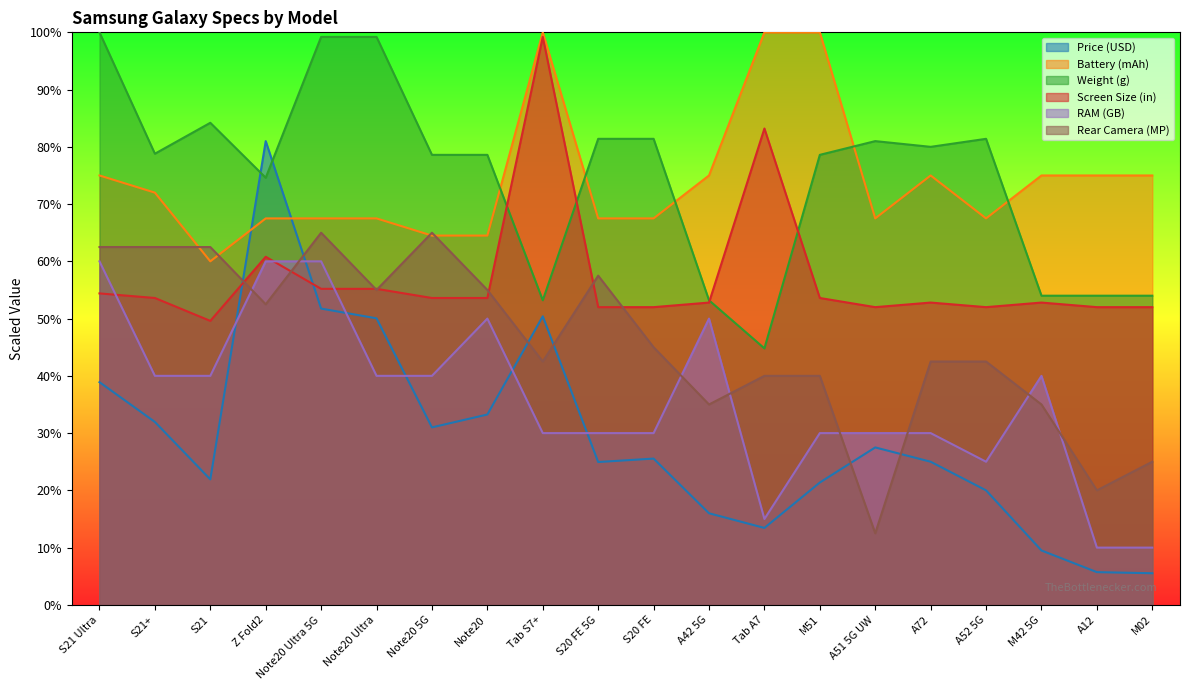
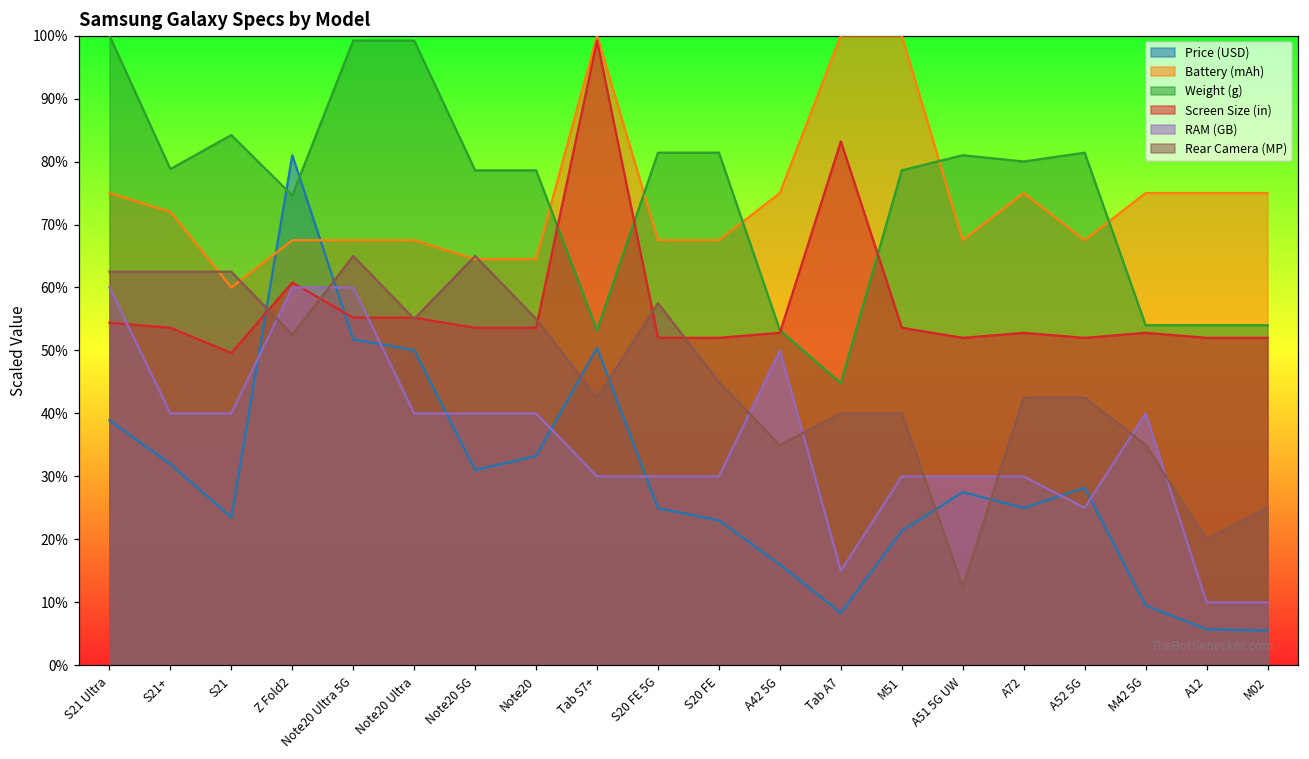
  {
    "Price (USD)": {
      "S21 Ultra": "39%",
      "S21+": "32%",
-     "S21": "22%",
+     "S21": "23%",
      "Z Fold2": "81%",
      "Note20 Ultra 5G": "52%",
      "Note20 Ultra": "50%",
      "Note20 5G": "31%",
      "Note20": "33%",
      "Tab S7+": "50%",
      "S20 FE 5G": "25%",
-     "S20 FE": "26%",
+     "S20 FE": "23%",
      "A42 5G": "16%",
-     "Tab A7": "13%",
+     "Tab A7": "8%",
      "M51": "21%",
      "A51 5G UW": "28%",
      "A72": "25%",
-     "A52 5G": "20%",
+     "A52 5G": "28%",
      "M42 5G": "10%",
      "A12": "6%",
      "M02": "6%"
    },
    "Battery (mAh)": {
      "S21 Ultra": "75%",
      "S21+": "72%",
      "S21": "60%",
      "Z Fold2": "68%",
      "Note20 Ultra 5G": "68%",
      "Note20 Ultra": "68%",
      "Note20 5G": "65%",
      "Note20": "65%",
      "Tab S7+": "100%",
      "S20 FE 5G": "68%",
      "S20 FE": "68%",
      "A42 5G": "75%",
      "Tab A7": "100%",
      "M51": "100%",
      "A51 5G UW": "68%",
      "A72": "75%",
      "A52 5G": "68%",
      "M42 5G": "75%",
      "A12": "75%",
      "M02": "75%"
    },
    "Weight (g)": {
      "S21 Ultra": "100%",
      "S21+": "79%",
      "S21": "84%",
      "Z Fold2": "75%",
      "Note20 Ultra 5G": "99%",
      "Note20 Ultra": "99%",
      "Note20 5G": "79%",
      "Note20": "79%",
      "Tab S7+": "53%",
      "S20 FE 5G": "81%",
      "S20 FE": "81%",
      "Tab A7": "45%",
      "M51": "79%",
      "A51 5G UW": "81%",
      "A72": "80%",
      "A52 5G": "81%",
      "M42 5G": "54%",
      "A12": "54%",
      "M02": "54%"
    },
    "Screen Size (in)": {
      "S21 Ultra": "54%",
      "S21+": "54%",
      "S21": "50%",
      "Z Fold2": "61%",
      "Note20 Ultra 5G": "55%",
      "Note20 5G": "54%",
      "Note20": "54%",
      "Tab S7+": "99%",
      "S20 FE 5G": "52%",
      "S20 FE": "52%",
      "Tab A7": "83%",
      "M51": "54%",
      "A51 5G UW": "52%",
      "A72": "53%",
      "A52 5G": "52%",
      "M42 5G": "53%",
      "A12": "52%",
      "M02": "52%"
    },
    "RAM (GB)": {
      "S21 Ultra": "60%",
      "S21+": "40%",
      "S21": "40%",
      "Z Fold2": "60%",
      "Note20 Ultra 5G": "60%",
      "Note20 Ultra": "40%",
      "Note20 5G": "40%",
-     "Note20": "50%",
+     "Note20": "40%",
      "Tab S7+": "30%",
      "S20 FE 5G": "30%",
      "S20 FE": "30%",
      "A42 5G": "50%",
      "Tab A7": "15%",
      "M51": "30%",
      "A51 5G UW": "30%",
      "A72": "30%",
      "A52 5G": "25%",
      "M42 5G": "40%",
      "A12": "10%",
      "M02": "10%"
    },
    "Rear Camera (MP)": {
      "S21 Ultra": "63%",
      "S21+": "63%",
      "S21": "63%",
      "Z Fold2": "53%",
      "Note20 Ultra 5G": "65%",
      "Note20 5G": "65%",
      "Note20": "55%",
      "Tab S7+": "43%",
      "S20 FE 5G": "58%",
      "S20 FE": "45%",
      "A42 5G": "35%",
      "Tab A7": "40%",
      "M51": "40%",
      "A51 5G UW": "13%",
      "A72": "43%",
      "A52 5G": "43%",
      "M42 5G": "35%",
      "A12": "20%",
      "M02": "25%"
    }
  }
